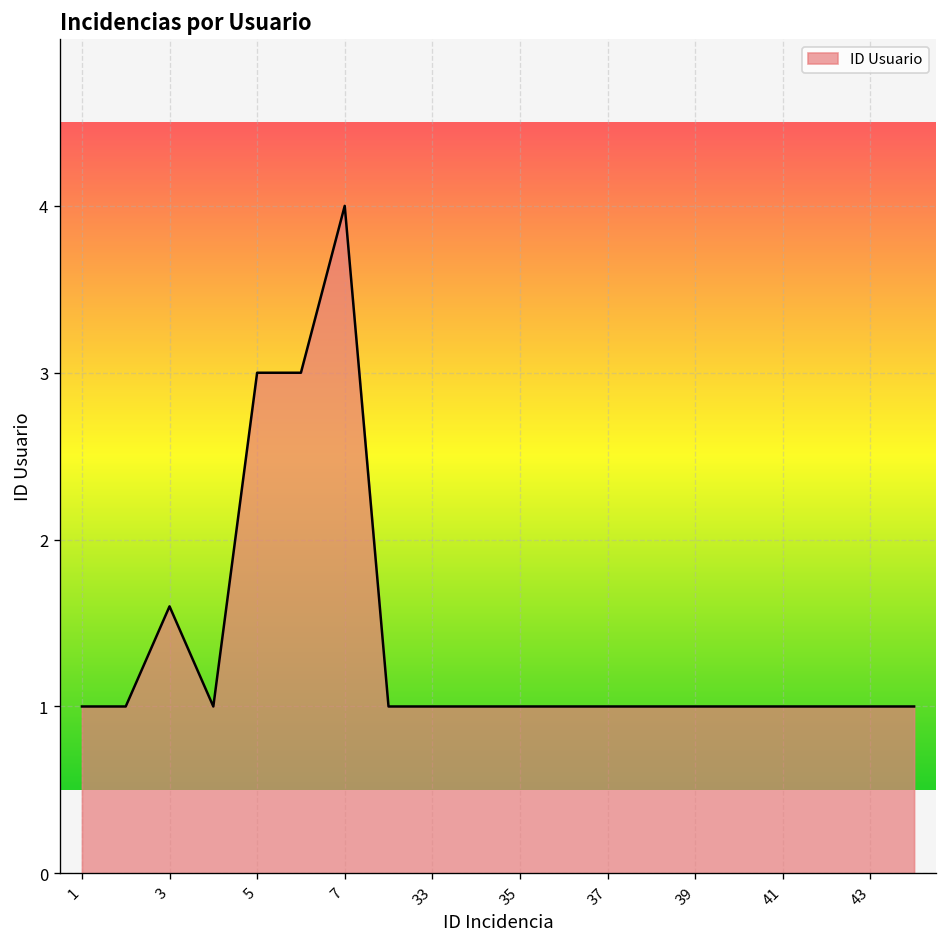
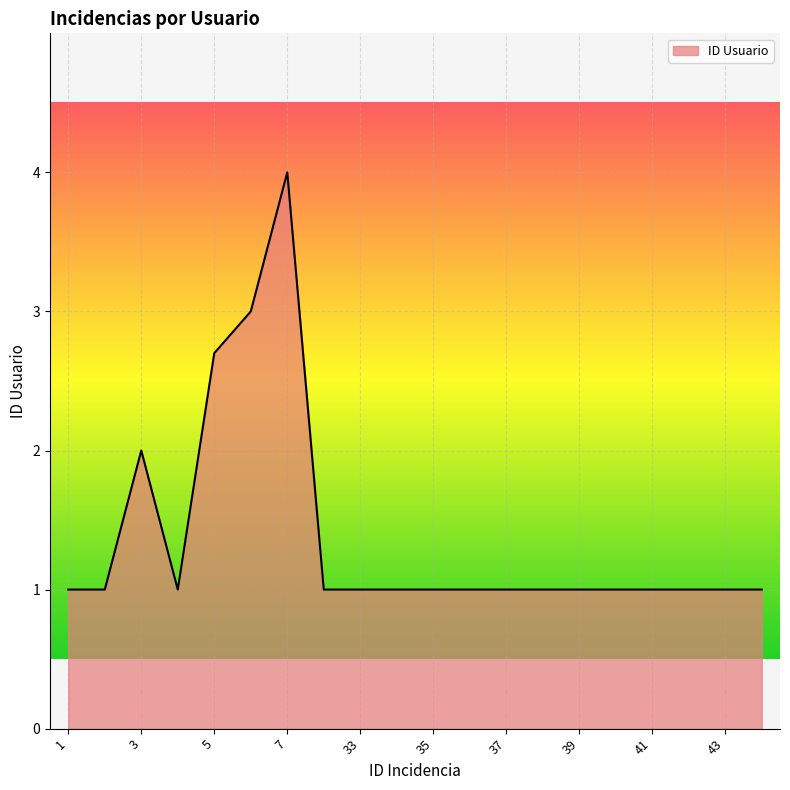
  {
    "1": 1.0,
-   "3": 1.6,
-   "5": 3.0,
+   "3": 2.0,
+   "5": 2.7,
    "7": 4.0,
    "33": 1.0,
    "35": 1.0,
    "37": 1.0,
    "39": 1.0,
    "41": 1.0,
    "43": 1.0
  }
